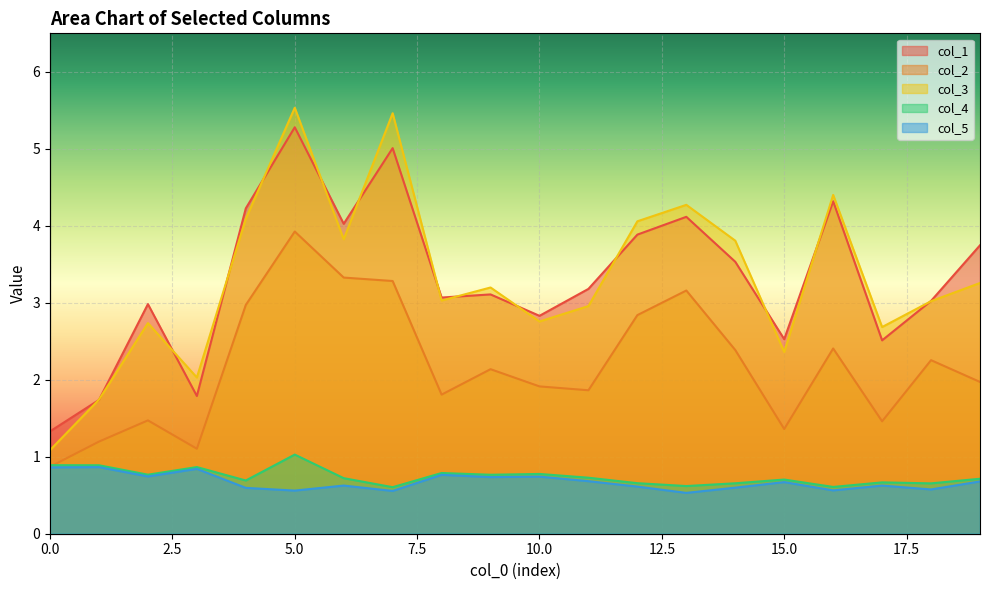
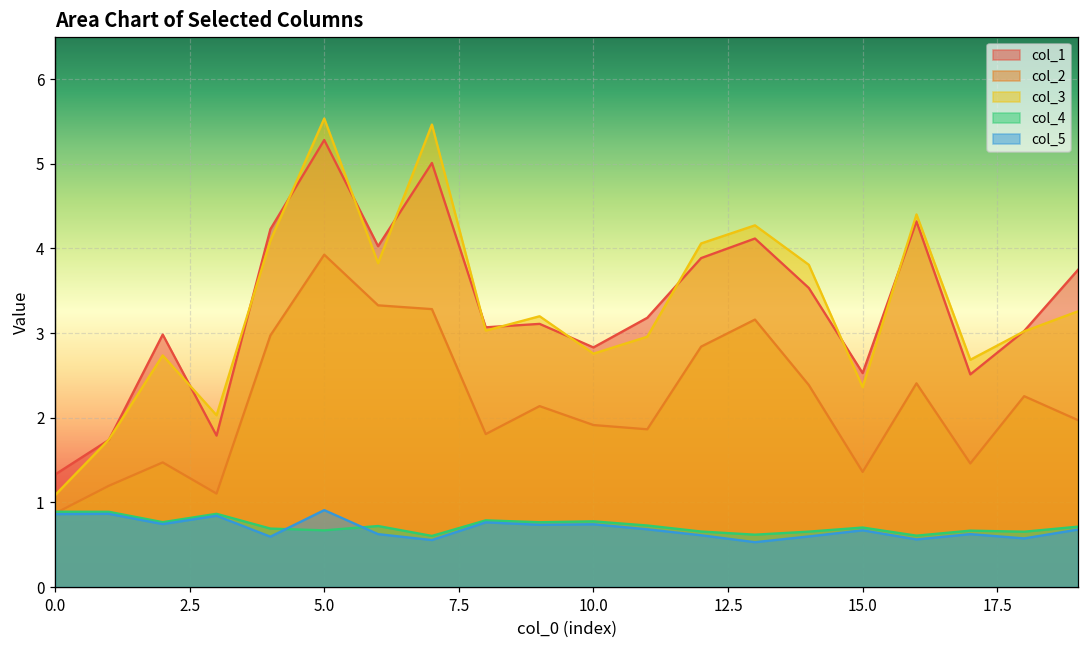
  {
    "col_4": {
-     "5.0": 1.0,
+     "5.0": 0.7,
      "10.0": 0.8
    },
    "col_5": {
-     "5.0": 0.6,
+     "5.0": 0.9,
      "10.0": 0.7
    }
  }
